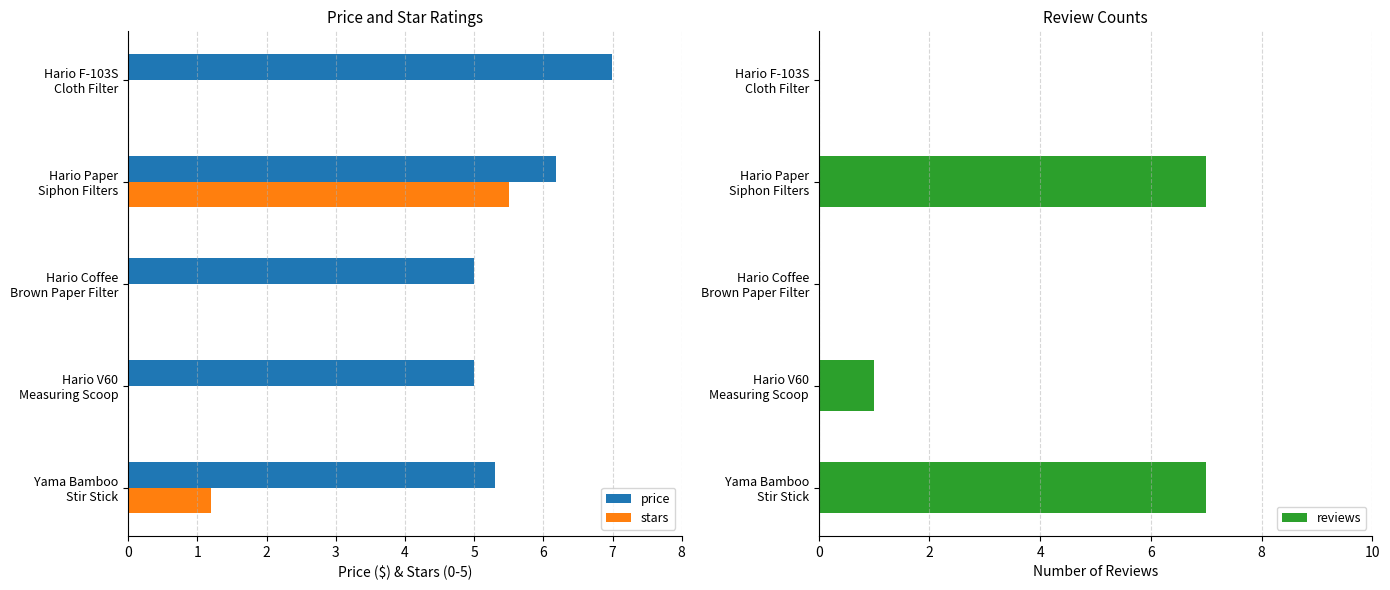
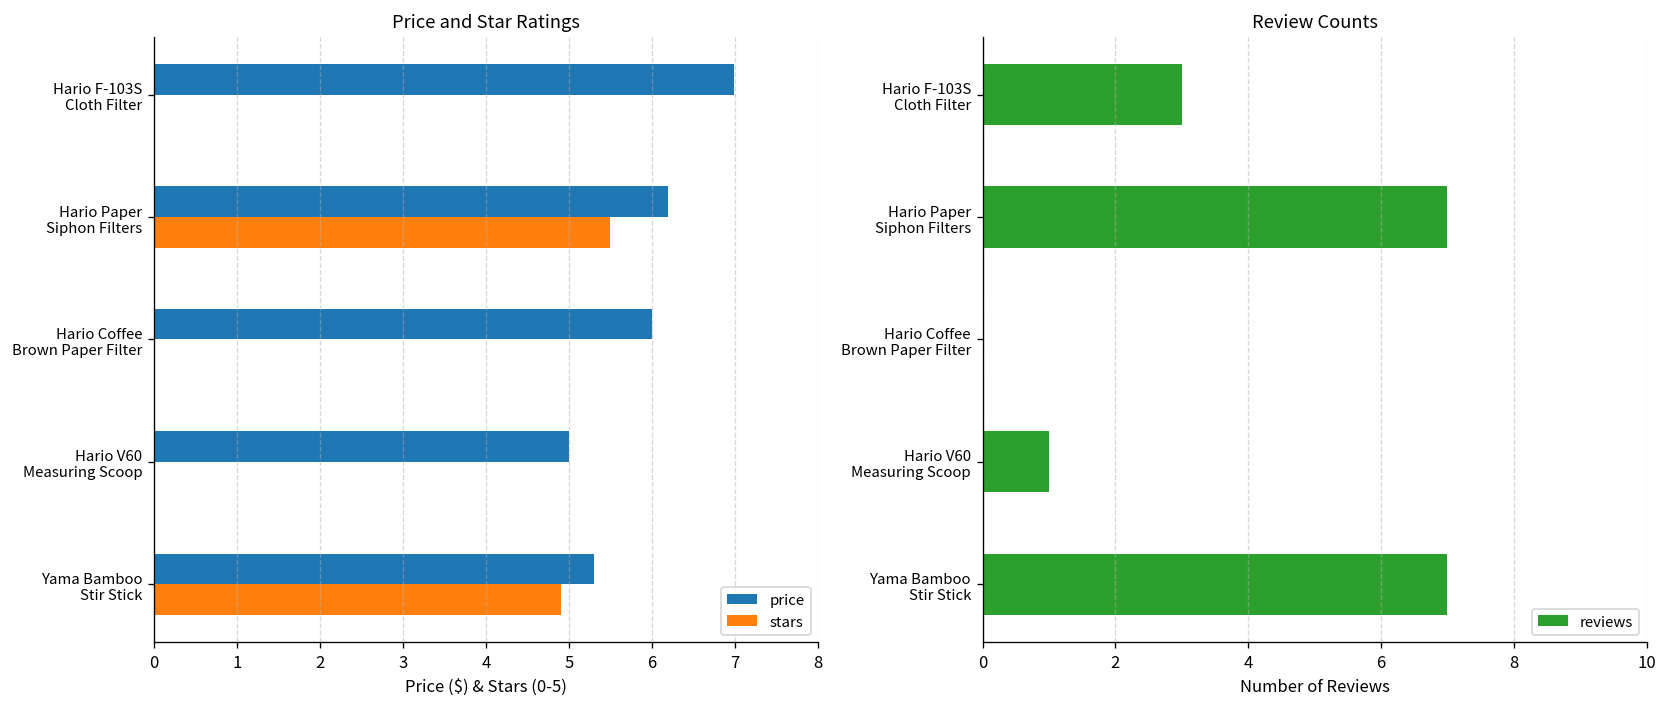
  {
    "Price and Star Ratings": {
      "price": {
        "Hario F-103S Cloth Filter": 7,
        "Hario Paper Siphon Filters": 6.2,
-       "Hario Coffee Brown Paper Filter": 5,
+       "Hario Coffee Brown Paper Filter": 6,
        "Hario V60 Measuring Scoop": 5,
        "Yama Bamboo Stir Stick": 5.3
      },
      "stars": {
        "Hario F-103S Cloth Filter": 0.0,
        "Hario Paper Siphon Filters": 5.5,
        "Hario Coffee Brown Paper Filter": 0.0,
        "Hario V60 Measuring Scoop": 0.0,
-       "Yama Bamboo Stir Stick": 1.2
+       "Yama Bamboo Stir Stick": 4.9
      }
    },
    "Review Counts": {
-     "Hario F-103S Cloth Filter": 0,
+     "Hario F-103S Cloth Filter": 3,
      "Hario Paper Siphon Filters": 7,
      "Hario Coffee Brown Paper Filter": 0,
      "Hario V60 Measuring Scoop": 1,
      "Yama Bamboo Stir Stick": 7
    }
  }
